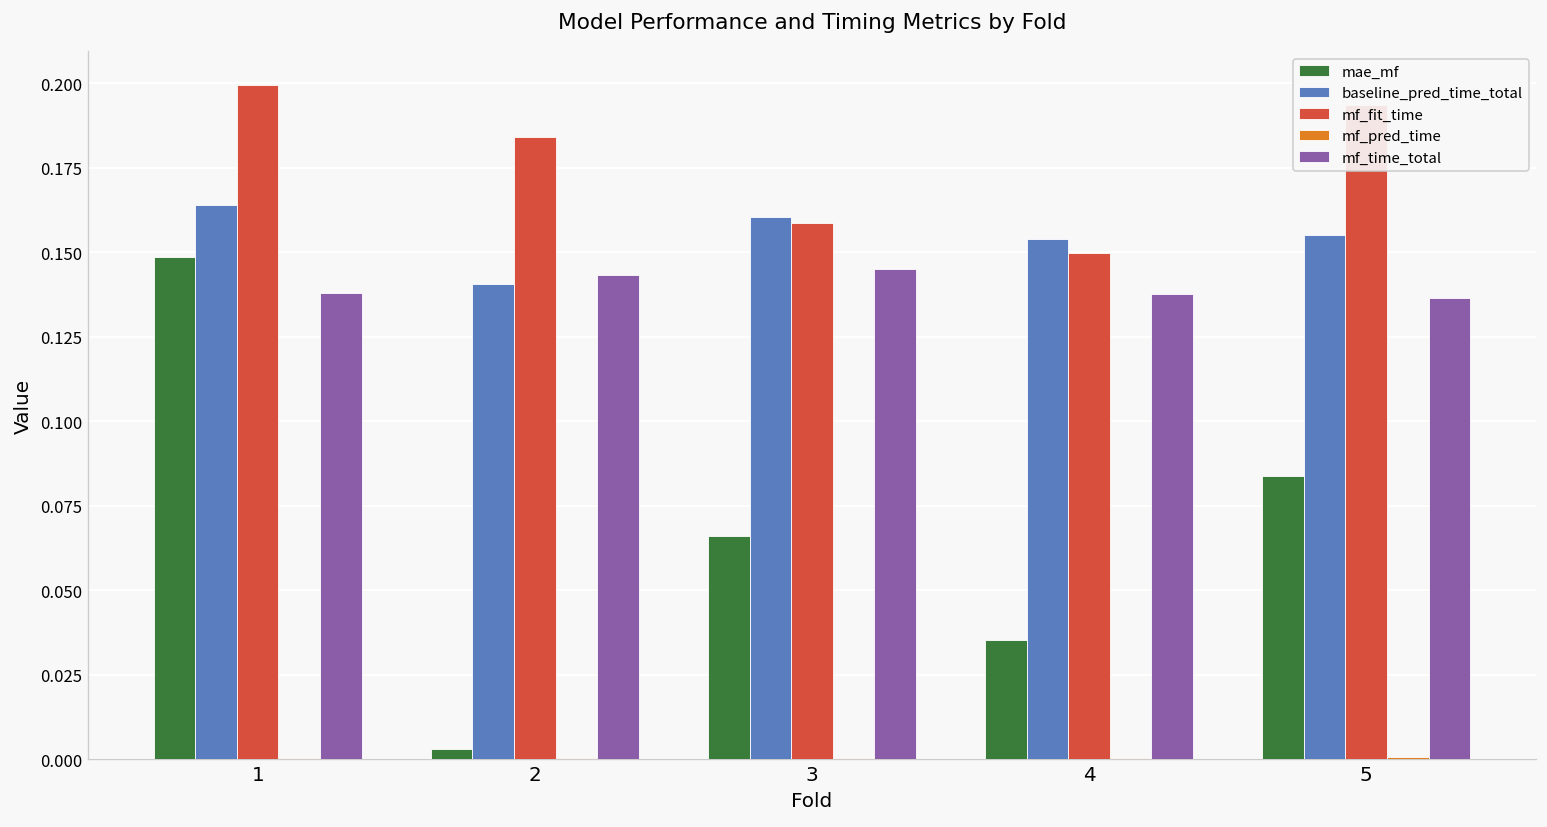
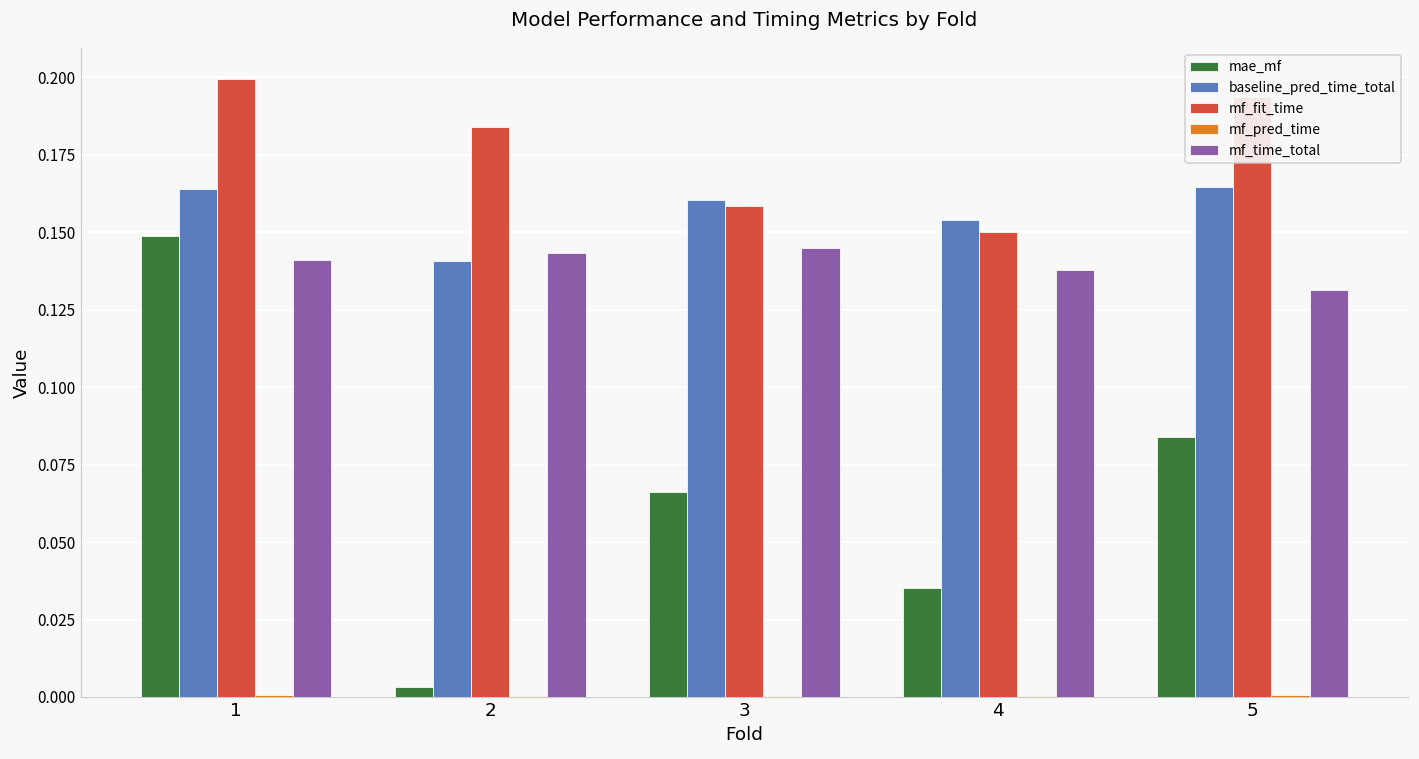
  {
    "mae_mf": {
      "1": 0.149,
      "2": 0.003,
      "3": 0.066,
      "4": 0.035,
      "5": 0.084
    },
    "baseline_pred_time_total": {
      "1": 0.164,
      "2": 0.141,
      "3": 0.161,
      "4": 0.154,
-     "5": 0.155
+     "5": 0.165
    },
    "mf_time_total": {
-     "1": 0.138,
+     "1": 0.141,
      "2": 0.143,
      "3": 0.145,
      "4": 0.138,
-     "5": 0.137
+     "5": 0.131
    }
  }
